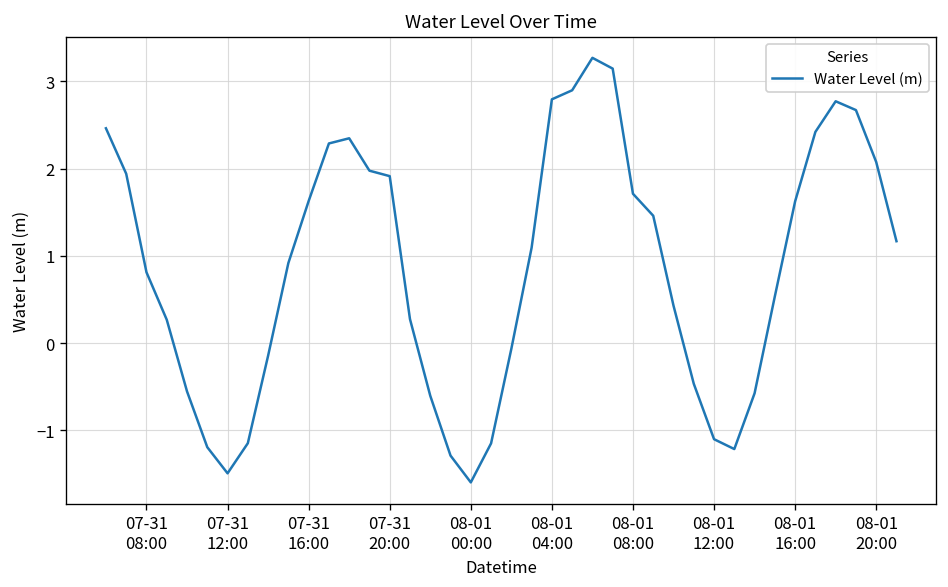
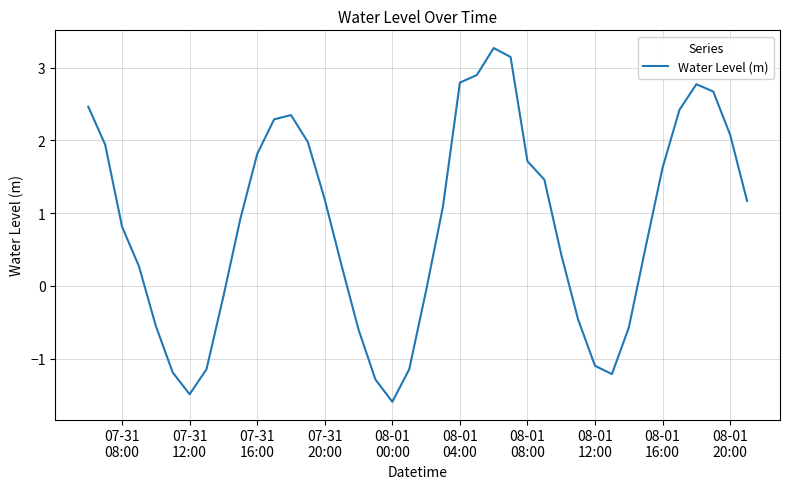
  {
    "07-31 08:00": 0.8,
    "07-31 12:00": -1.5,
-   "07-31 16:00": 1.6,
-   "07-31 20:00": 1.9,
+   "07-31 16:00": 1.8,
+   "07-31 20:00": 1.2,
    "08-01 00:00": -1.6,
    "08-01 04:00": 2.8,
    "08-01 08:00": 1.7,
    "08-01 12:00": -1.1,
    "08-01 16:00": 1.6,
    "08-01 20:00": 2.1
  }
